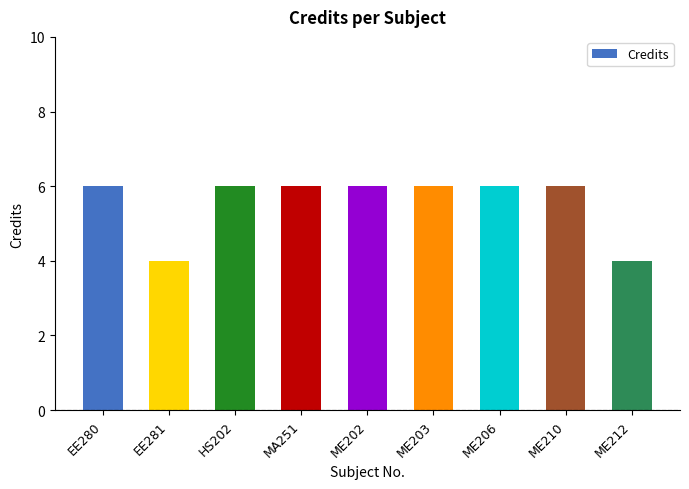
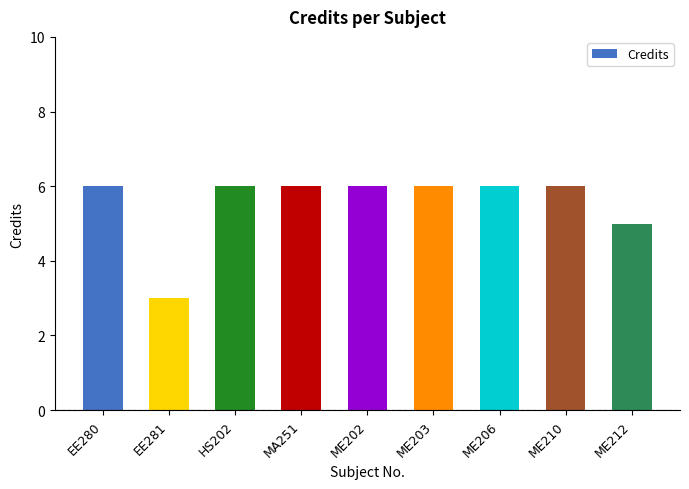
  {
    "EE280": 6,
-   "EE281": 4,
+   "EE281": 3,
    "HS202": 6,
    "MA251": 6,
    "ME202": 6,
    "ME203": 6,
    "ME206": 6,
    "ME210": 6,
-   "ME212": 4
+   "ME212": 5
  }
